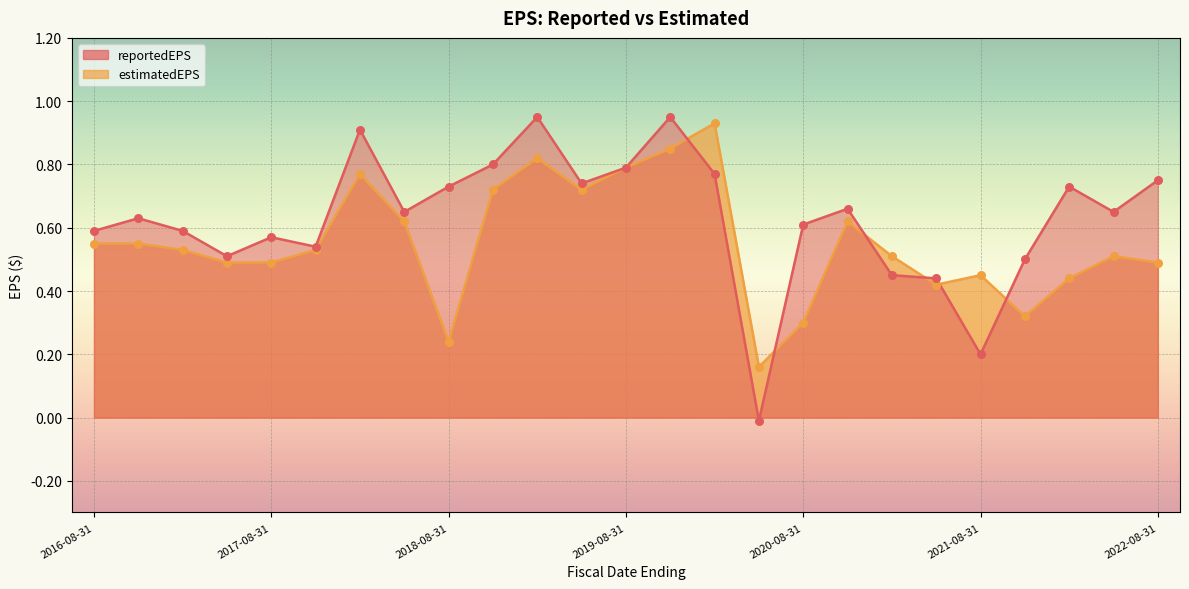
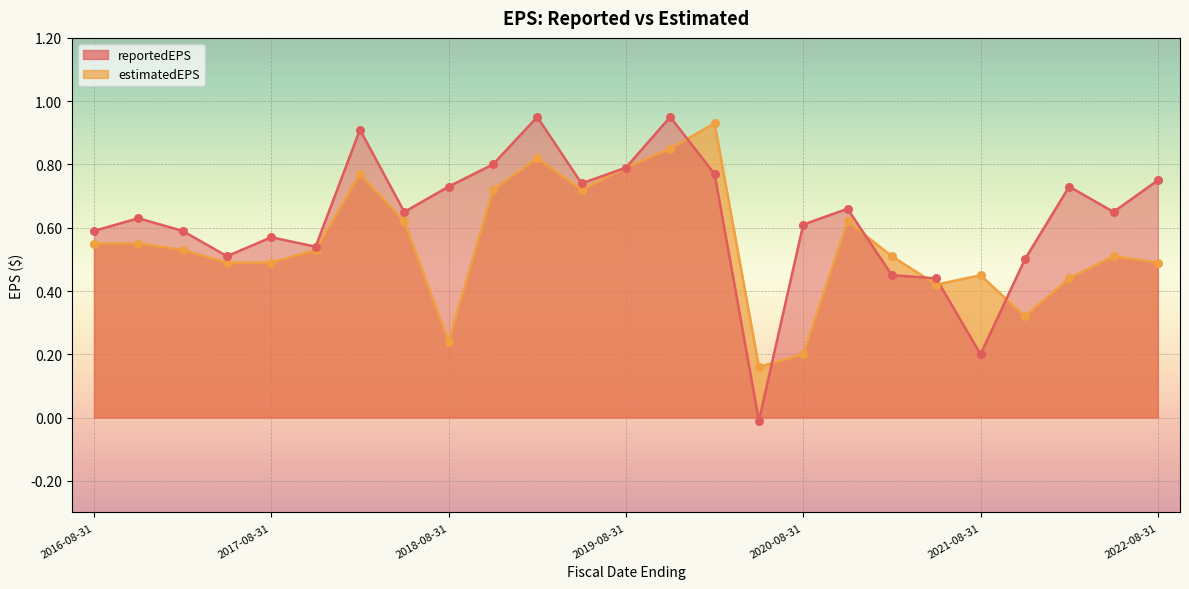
  {
    "estimatedEPS": {
      "2016-08-31": 0.55,
      "2017-08-31": 0.49,
      "2018-08-31": 0.24,
-     "2020-08-31": 0.3,
+     "2020-08-31": 0.2,
      "2021-08-31": 0.45,
      "2022-08-31": 0.49
    }
  }
